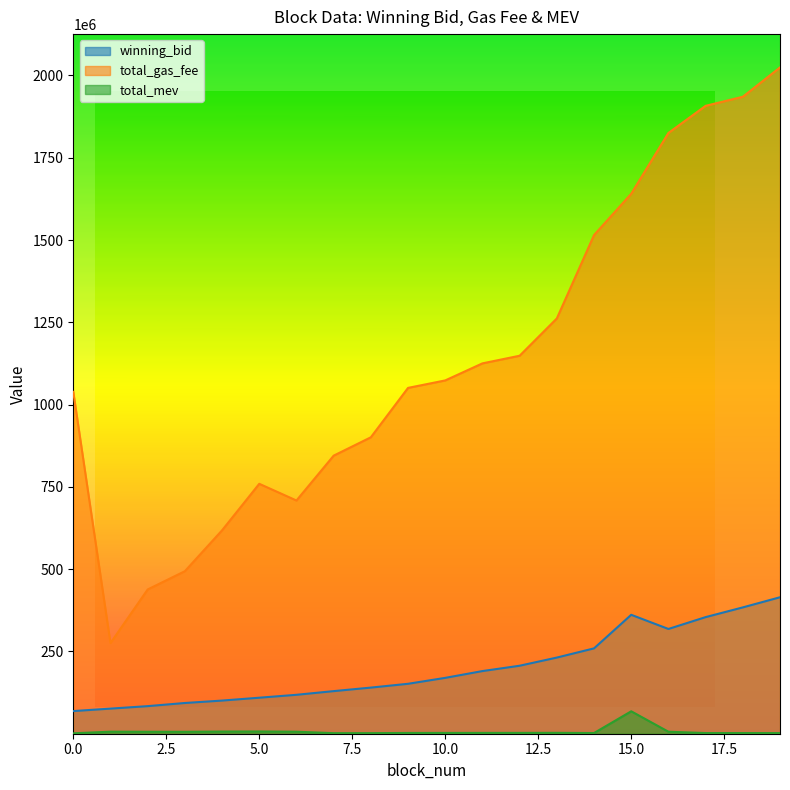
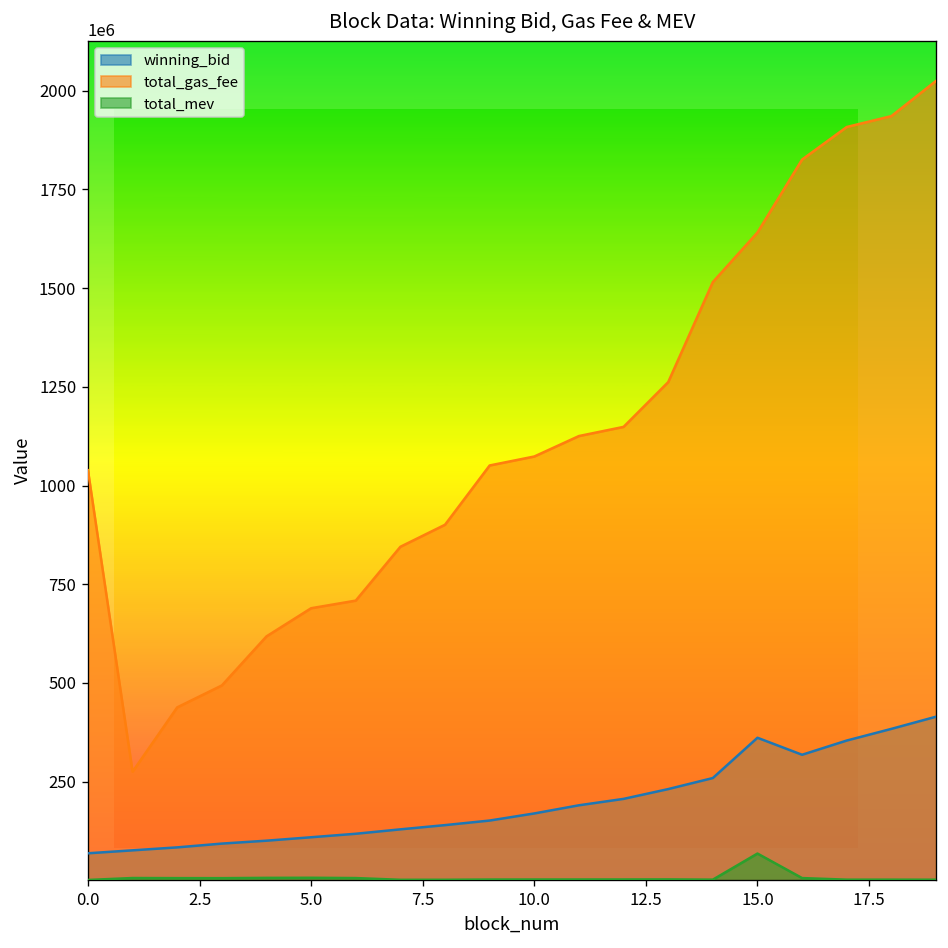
  {
    "winning_bid": {
      "0.0": 70000000,
      "5.0": 110000000,
      "10.0": 170000000,
      "15.0": 360000000
    },
    "total_gas_fee": {
      "0.0": 1040000000,
-     "5.0": 760000000,
+     "5.0": 690000000,
      "10.0": 1070000000,
      "15.0": 1640000000
    },
    "total_mev": {
      "0.0": 0,
      "5.0": 10000000,
      "10.0": 0,
      "15.0": 70000000
    }
  }
